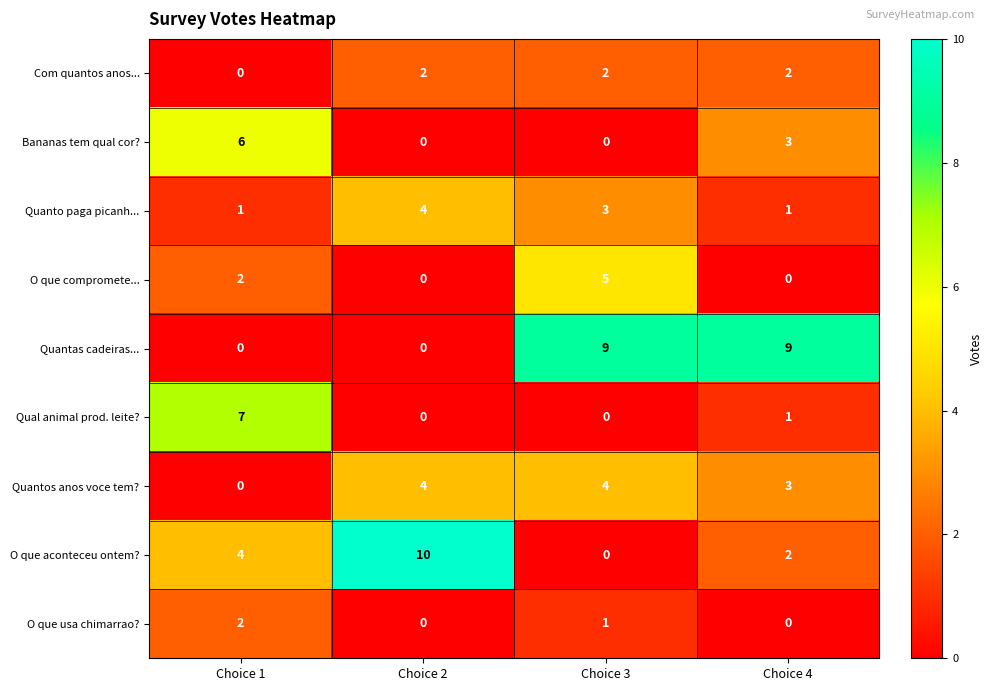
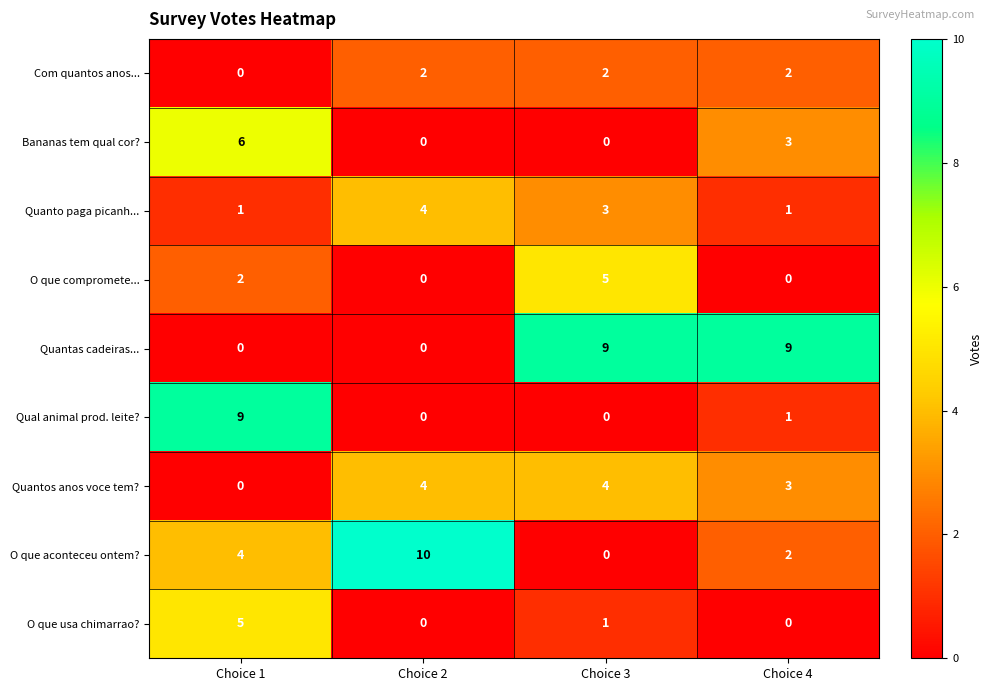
  {
    "Com quantos anos...": {
      "Choice 1": 0,
      "Choice 2": 2,
      "Choice 3": 2,
      "Choice 4": 2
    },
    "Bananas tem qual cor?": {
      "Choice 1": 6,
      "Choice 2": 0,
      "Choice 3": 0,
      "Choice 4": 3
    },
    "Quanto paga picanh...": {
      "Choice 1": 1,
      "Choice 2": 4,
      "Choice 3": 3,
      "Choice 4": 1
    },
    "O que compromete...": {
      "Choice 1": 2,
      "Choice 2": 0,
      "Choice 3": 5,
      "Choice 4": 0
    },
    "Quantas cadeiras...": {
      "Choice 1": 0,
      "Choice 2": 0,
      "Choice 3": 9,
      "Choice 4": 9
    },
    "Qual animal prod. leite?": {
-     "Choice 1": 7,
+     "Choice 1": 9,
      "Choice 2": 0,
      "Choice 3": 0,
      "Choice 4": 1
    },
    "Quantos anos voce tem?": {
      "Choice 1": 0,
      "Choice 2": 4,
      "Choice 3": 4,
      "Choice 4": 3
    },
    "O que aconteceu ontem?": {
      "Choice 1": 4,
      "Choice 2": 10,
      "Choice 3": 0,
      "Choice 4": 2
    },
    "O que usa chimarrao?": {
-     "Choice 1": 2,
+     "Choice 1": 5,
      "Choice 2": 0,
      "Choice 3": 1,
      "Choice 4": 0
    }
  }
